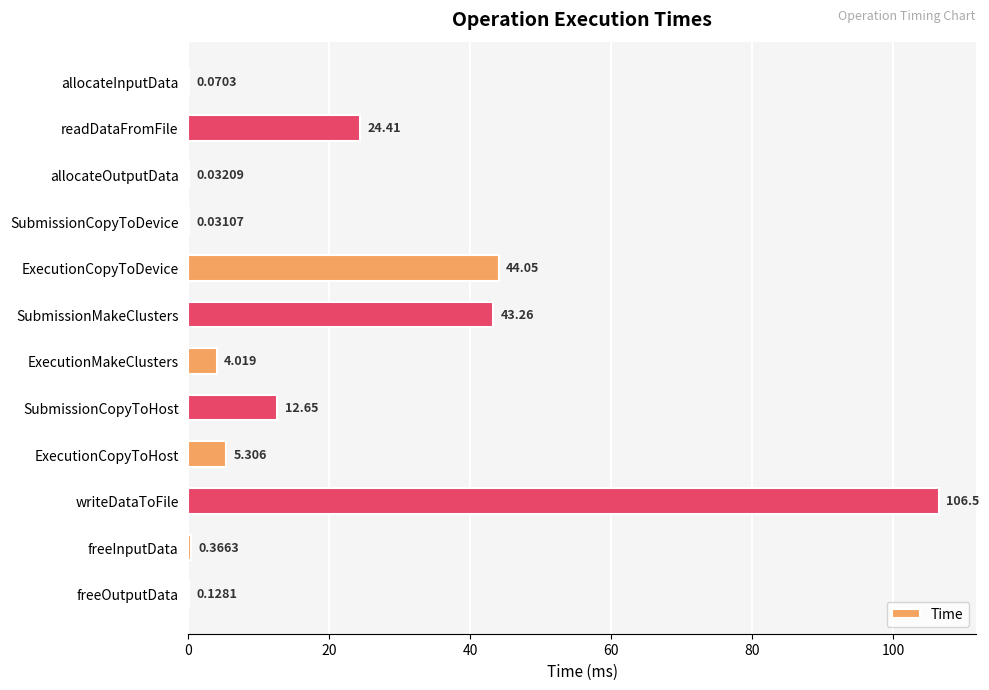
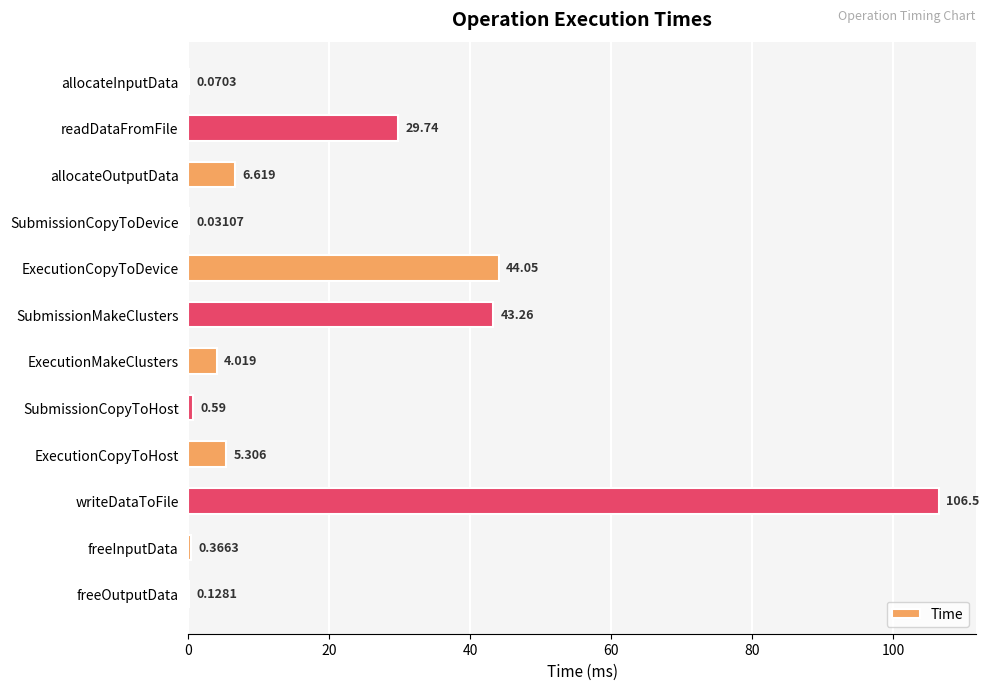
  {
    "allocateInputData": 0.0703,
-   "readDataFromFile": 24.41,
-   "allocateOutputData": 0.03209,
+   "readDataFromFile": 29.74,
+   "allocateOutputData": 6.619,
    "SubmissionCopyToDevice": 0.03107,
    "ExecutionCopyToDevice": 44.05,
    "SubmissionMakeClusters": 43.26,
    "ExecutionMakeClusters": 4.019,
-   "SubmissionCopyToHost": 12.65,
+   "SubmissionCopyToHost": 0.59,
    "ExecutionCopyToHost": 5.306,
    "writeDataToFile": 106.5,
    "freeInputData": 0.3663,
    "freeOutputData": 0.1281
  }
